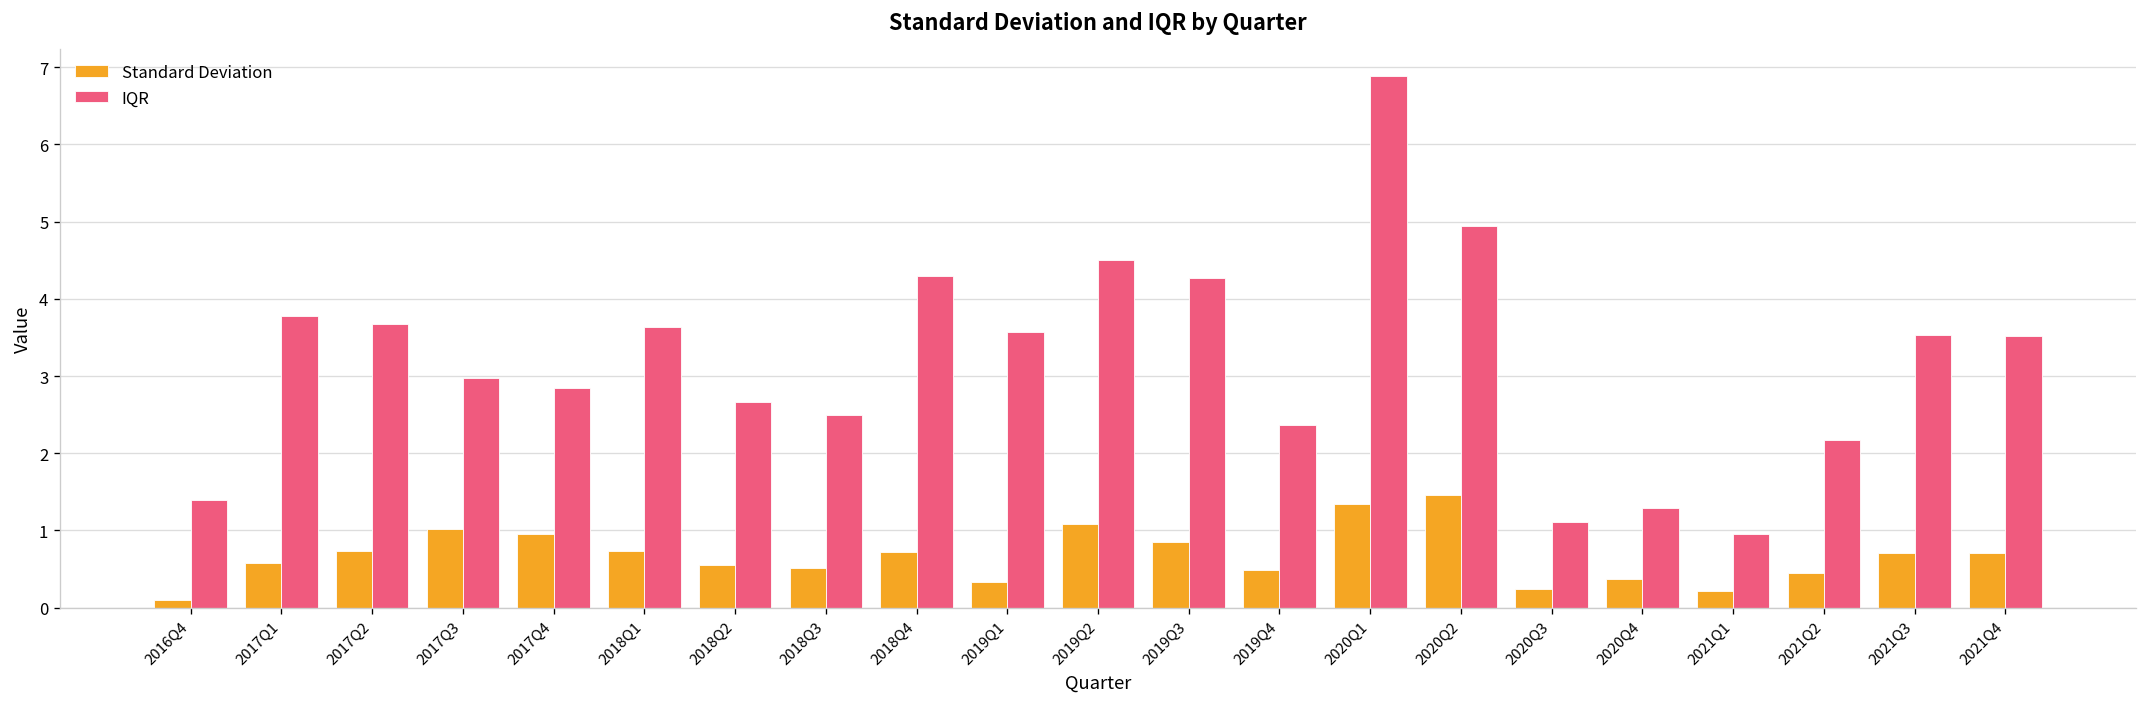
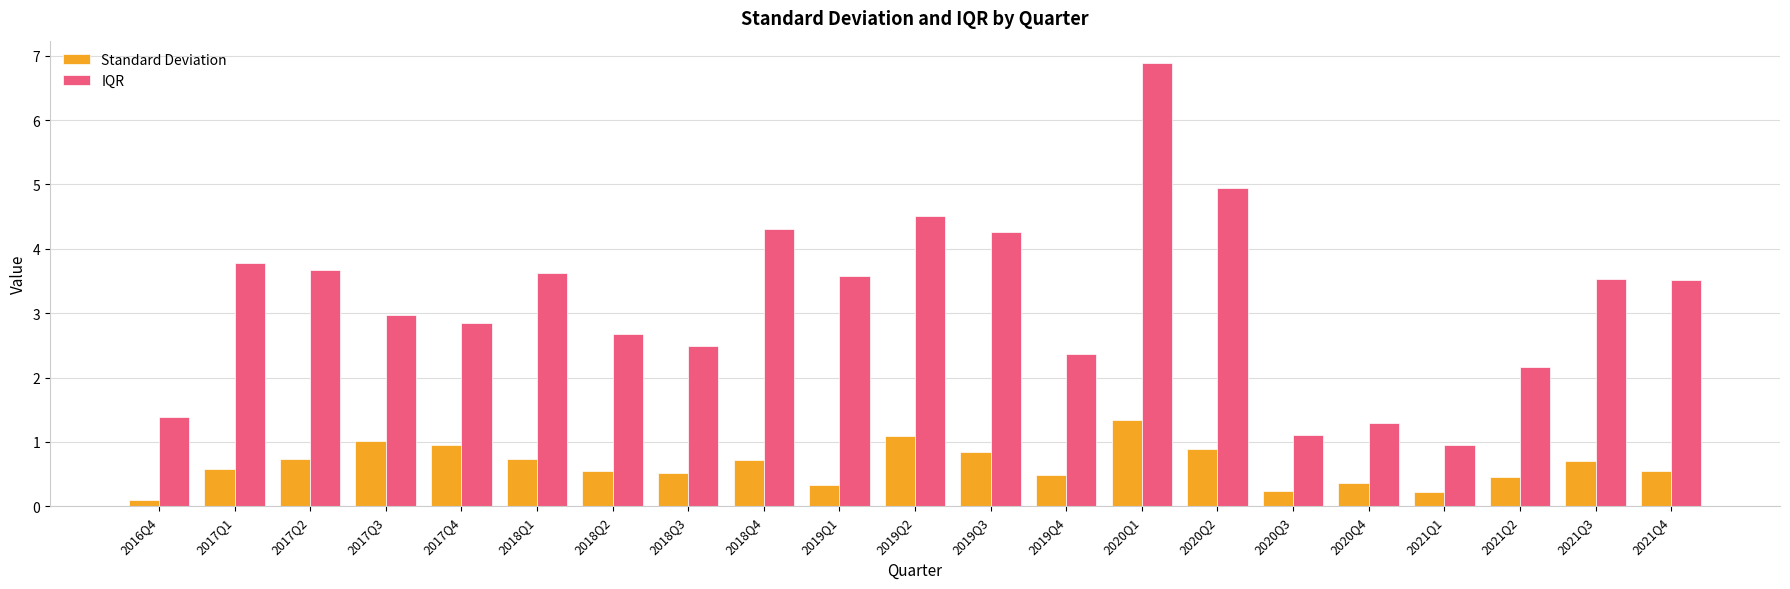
  {
    "Standard Deviation": {
      "2016Q4": 0.1,
      "2017Q1": 0.6,
      "2017Q2": 0.7,
      "2017Q3": 1.0,
      "2017Q4": 0.9,
      "2018Q1": 0.7,
      "2018Q2": 0.5,
      "2018Q3": 0.5,
      "2018Q4": 0.7,
      "2019Q1": 0.3,
      "2019Q2": 1.1,
      "2019Q3": 0.8,
      "2019Q4": 0.5,
      "2020Q1": 1.3,
-     "2020Q2": 1.5,
+     "2020Q2": 0.9,
      "2020Q3": 0.2,
      "2020Q4": 0.4,
      "2021Q1": 0.2,
      "2021Q2": 0.5,
      "2021Q3": 0.7,
-     "2021Q4": 0.7
+     "2021Q4": 0.6
    },
    "IQR": {
      "2016Q4": 1.4,
      "2017Q1": 3.8,
      "2017Q2": 3.7,
      "2017Q3": 3.0,
      "2017Q4": 2.8,
      "2018Q1": 3.6,
      "2018Q2": 2.7,
      "2018Q3": 2.5,
      "2018Q4": 4.3,
      "2019Q1": 3.6,
      "2019Q2": 4.5,
      "2019Q3": 4.3,
      "2019Q4": 2.4,
      "2020Q1": 6.9,
      "2020Q2": 4.9,
      "2020Q3": 1.1,
      "2020Q4": 1.3,
      "2021Q1": 1.0,
      "2021Q2": 2.2,
      "2021Q3": 3.5,
      "2021Q4": 3.5
    }
  }
